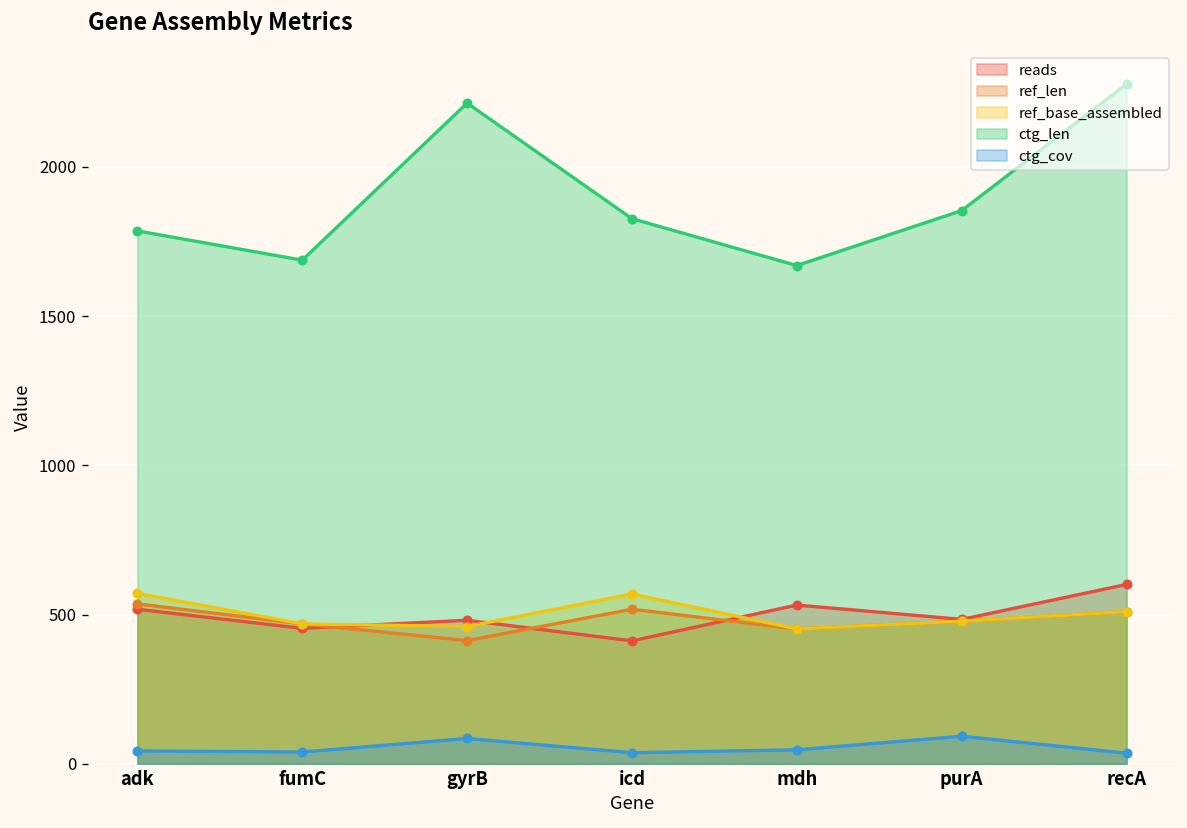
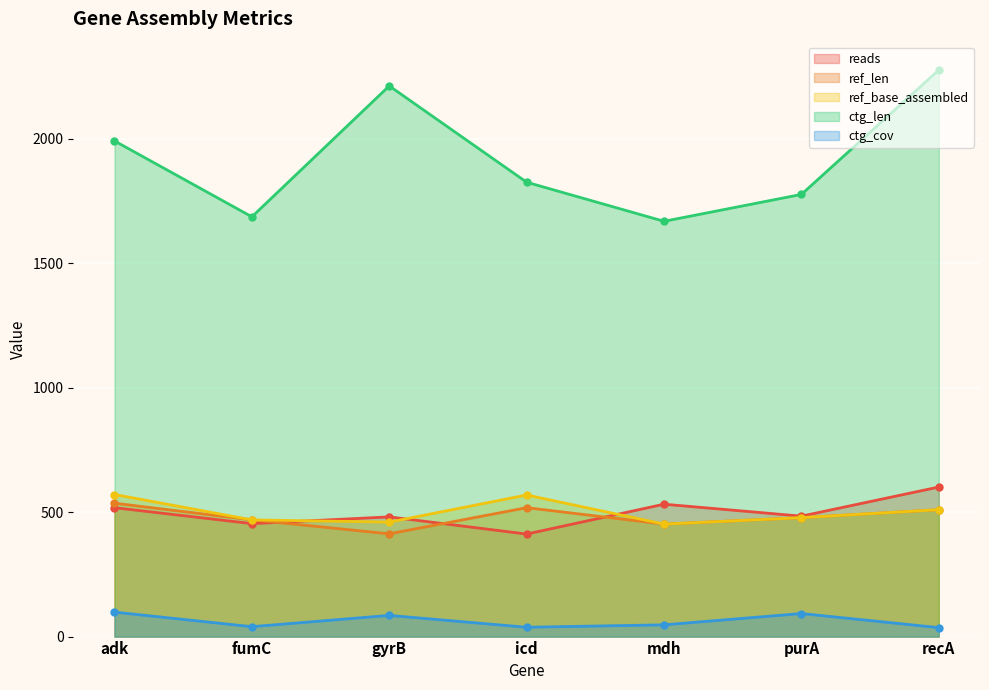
  {
    "ctg_len": {
-     "adk": 1790,
+     "adk": 1990,
      "fumC": 1690,
      "gyrB": 2210,
      "icd": 1830,
      "mdh": 1670,
-     "purA": 1850
+     "purA": 1780
    },
    "ctg_cov": {
-     "adk": 40,
+     "adk": 100,
      "fumC": 40,
      "gyrB": 90,
      "icd": 40,
      "mdh": 50,
      "purA": 90,
      "recA": 40
    }
  }
